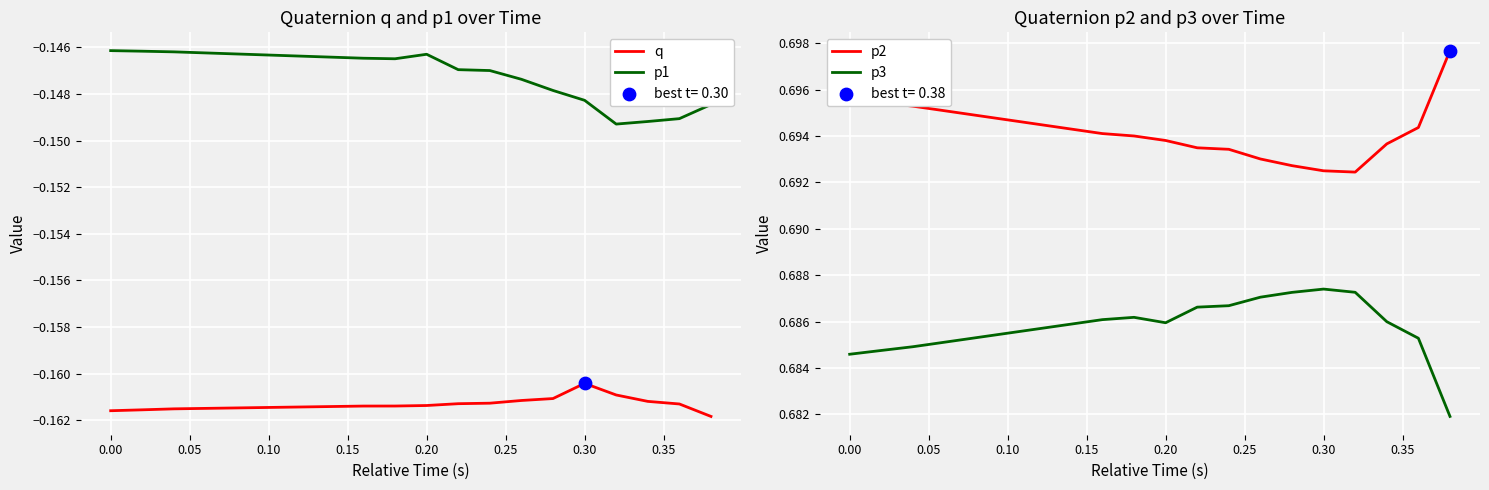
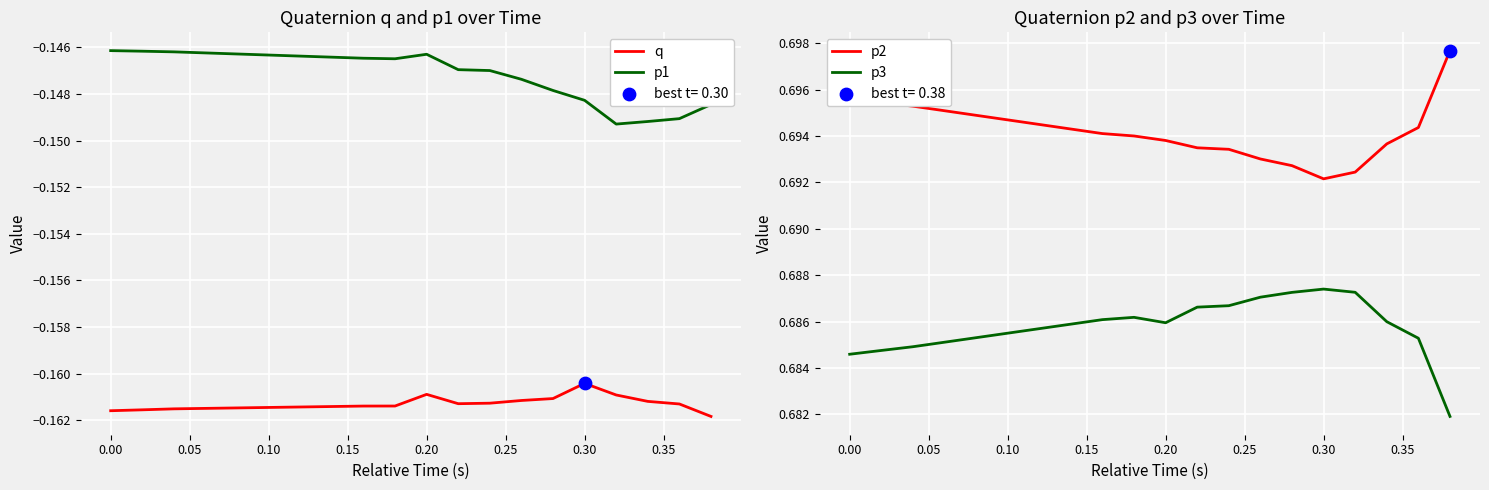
  {
    "Quaternion q and p1 over Time": {
      "q": {
        "0.00": -0.1616,
-       "0.20": -0.1614
+       "0.20": -0.1609
      },
      "p1": {
        "0.00": -0.1461,
        "0.20": -0.1463,
        "0.30": -0.1483
      }
    },
    "Quaternion p2 and p3 over Time": {
      "p2": {
        "0.20": 0.6938,
-       "0.30": 0.6925
+       "0.30": 0.6922
      },
      "p3": {
        "0.00": 0.6846,
        "0.20": 0.6859,
        "0.30": 0.6874
      }
    }
  }
